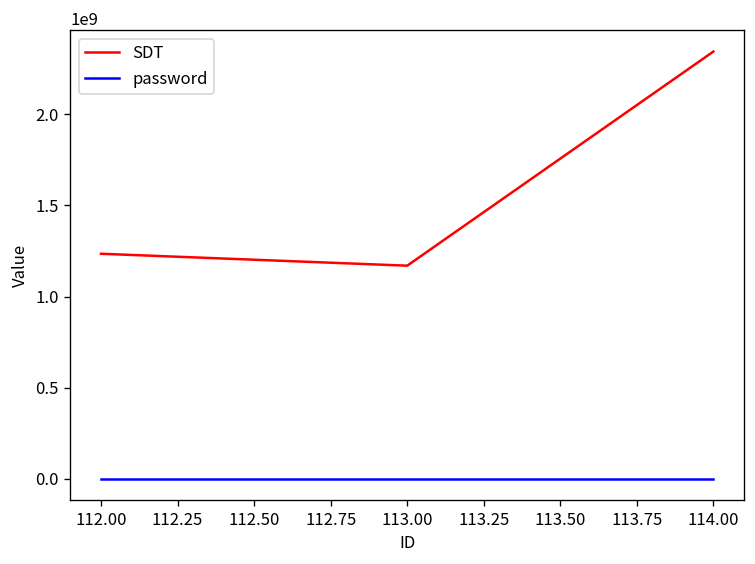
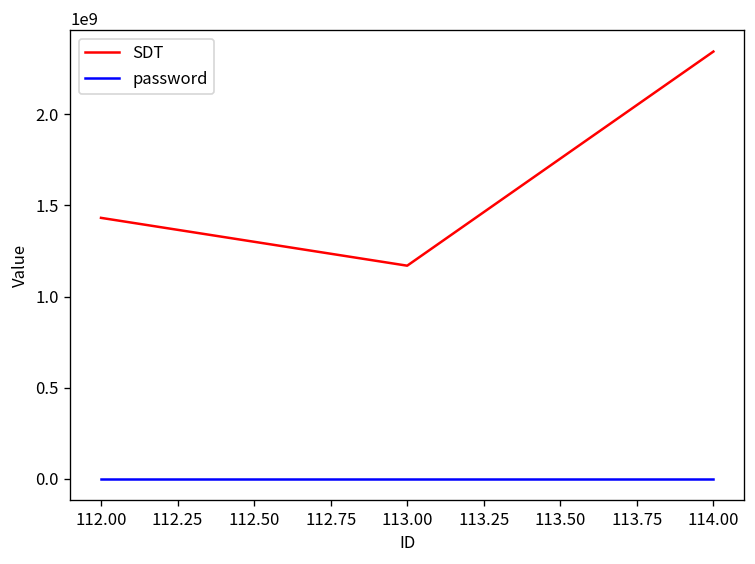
  {
    "SDT": {
-     "112.00": 1230000000,
+     "112.00": 1430000000,
      "113.00": 1170000000,
      "114.00": 2340000000
    },
    "password": {
      "112.00": 0,
      "113.00": 0,
      "114.00": 0
    }
  }
